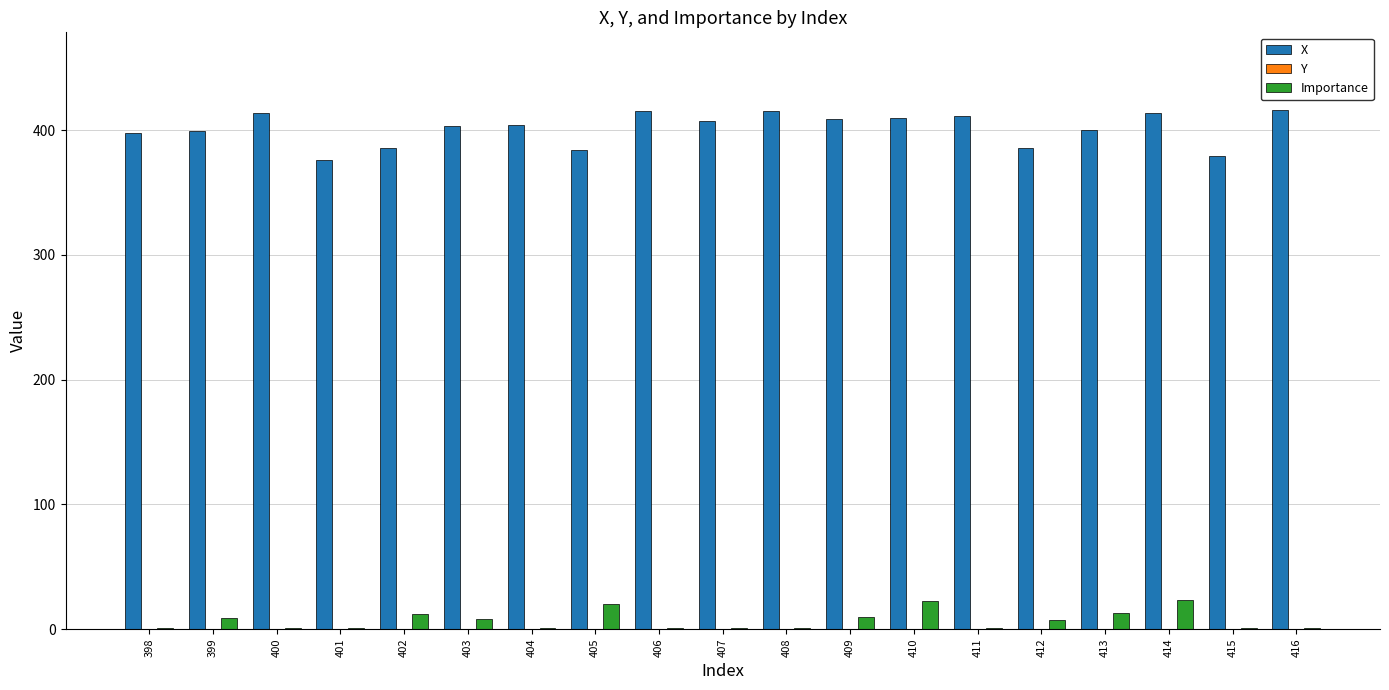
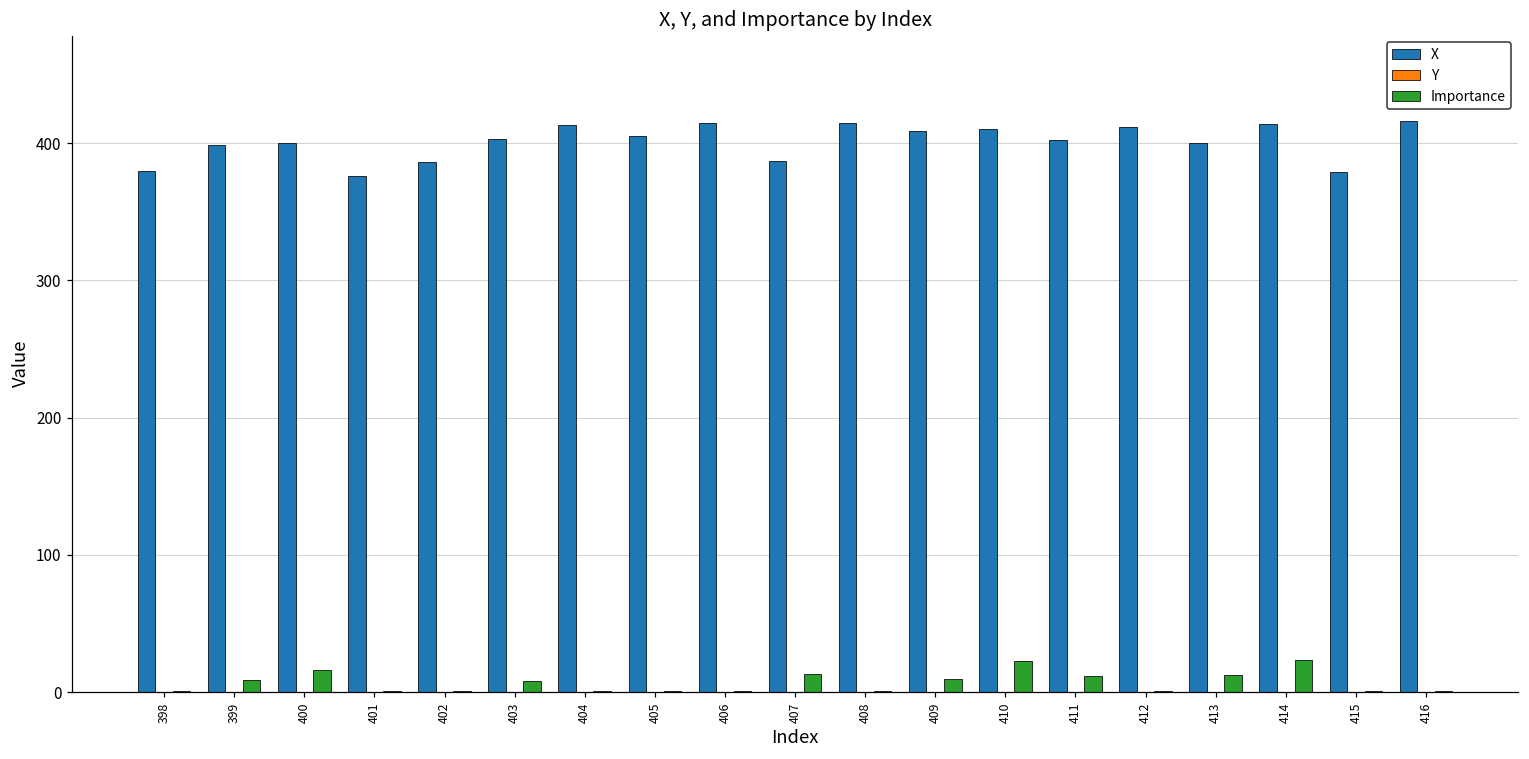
  {
    "X": {
-     "398": 398,
+     "398": 380,
      "399": 399,
-     "400": 414,
+     "400": 400,
      "401": 376,
      "402": 386,
      "403": 403,
-     "404": 404,
-     "405": 384,
+     "404": 413,
+     "405": 405,
      "406": 415,
-     "407": 407,
+     "407": 387,
      "408": 415,
      "409": 409,
      "410": 410,
-     "411": 411,
-     "412": 386,
+     "411": 402,
+     "412": 412,
      "413": 400,
      "414": 414,
      "415": 379,
      "416": 416
    },
    "Y": {
      "398": 0,
      "399": 0,
      "400": 0,
      "401": 0,
      "402": 0,
      "403": 0,
      "404": 0,
      "405": 0,
      "406": 0,
      "407": 0,
      "408": 0,
      "409": 0,
      "410": 0,
      "411": 0,
      "412": 0,
      "413": 0,
      "414": 0,
      "415": 0,
      "416": 0
    },
    "Importance": {
      "399": 9,
-     "400": 1,
-     "402": 12,
+     "400": 16,
+     "402": 1,
      "403": 8,
-     "405": 20,
-     "407": 1,
+     "405": 1,
+     "407": 13,
      "409": 10,
      "410": 23,
-     "411": 1,
-     "412": 8,
+     "411": 12,
+     "412": 1,
      "413": 13,
      "414": 24
    }
  }
